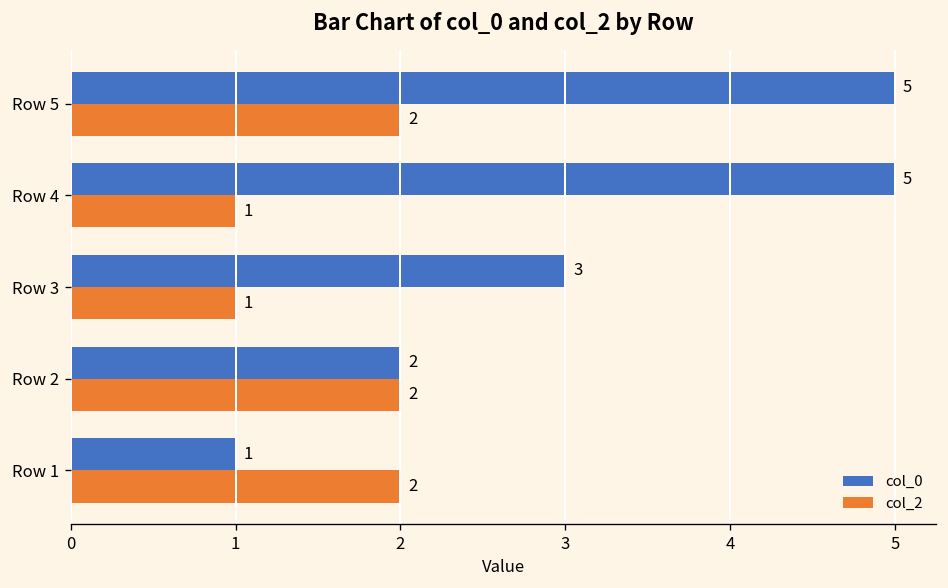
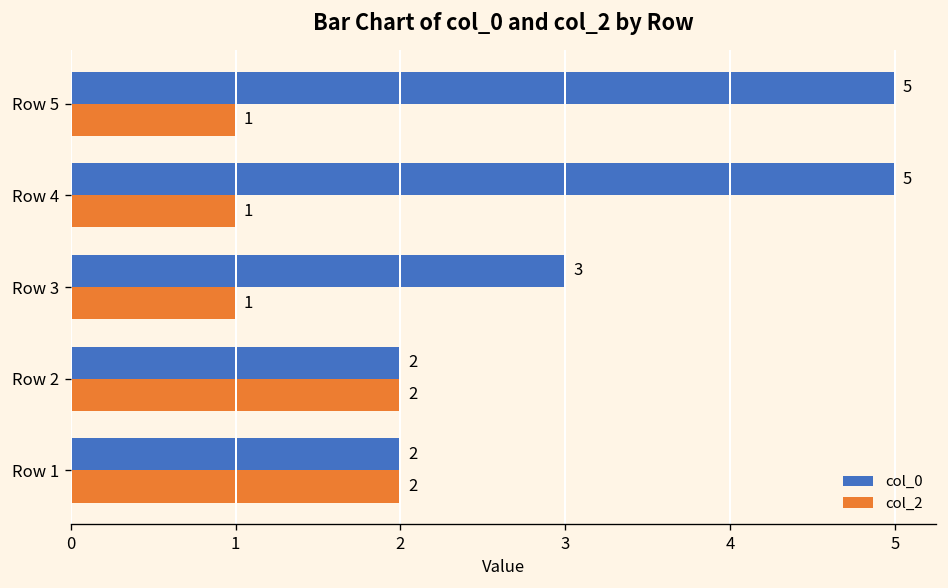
  {
    "col_0": {
      "Row 5": 5,
      "Row 4": 5,
      "Row 3": 3,
      "Row 2": 2,
-     "Row 1": 1
+     "Row 1": 2
    },
    "col_2": {
-     "Row 5": 2,
+     "Row 5": 1,
      "Row 4": 1,
      "Row 3": 1,
      "Row 2": 2,
      "Row 1": 2
    }
  }
